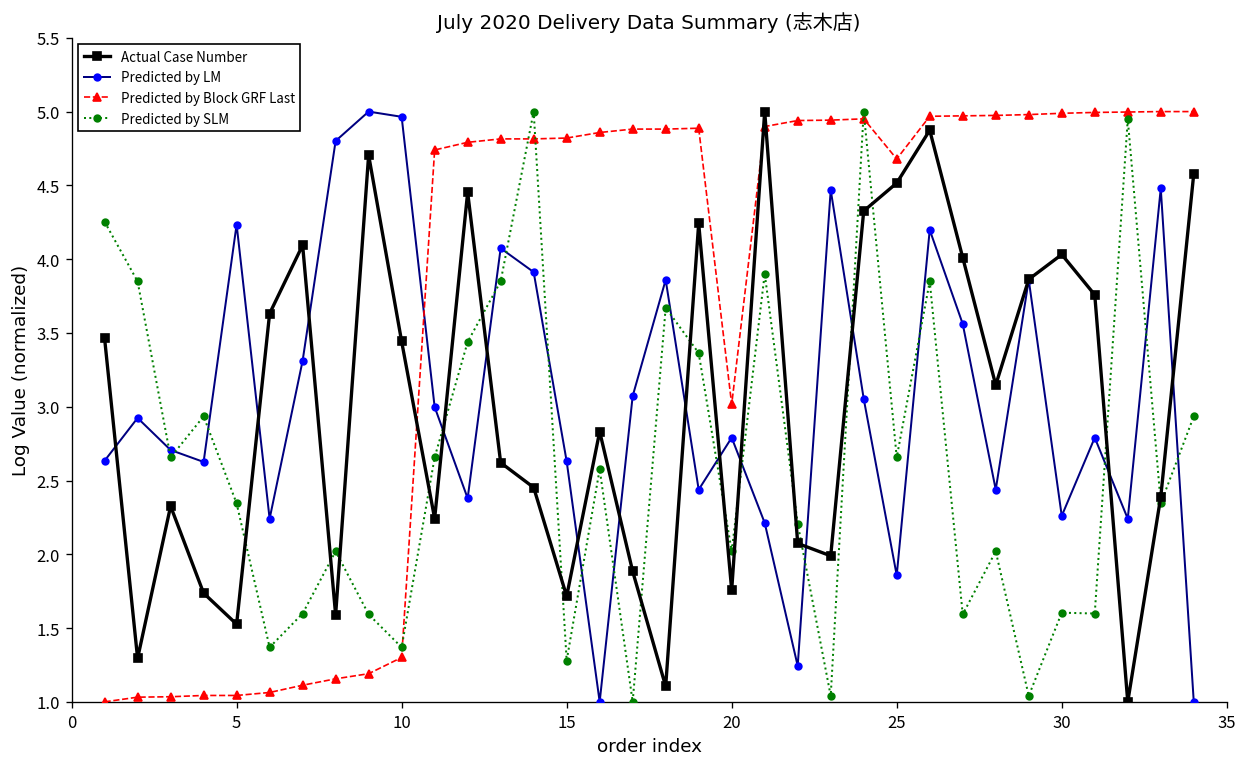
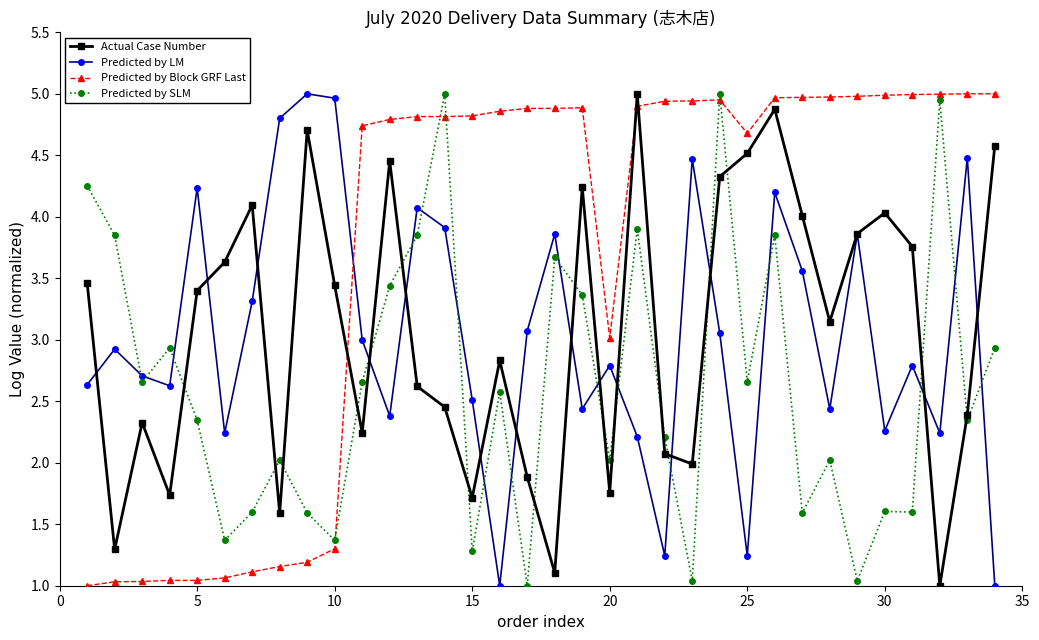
  {
    "Actual Case Number": {
-     "5": 1.53,
+     "5": 3.40,
      "10": 3.44,
      "15": 1.72,
      "20": 1.76,
      "25": 4.52,
      "30": 4.03
    },
    "Predicted by LM": {
      "5": 4.23,
      "10": 4.96,
-     "15": 2.63,
+     "15": 2.51,
      "20": 2.79,
-     "25": 1.86,
+     "25": 1.24,
      "30": 2.26
    },
    "Predicted by Block GRF Last": {
      "5": 1.04,
      "10": 1.30,
      "15": 4.82,
      "20": 3.02,
      "25": 4.68,
      "30": 4.99
    },
    "Predicted by SLM": {
      "5": 2.34,
      "10": 1.37,
      "15": 1.28,
      "20": 2.02,
      "25": 2.66,
      "30": 1.60
    }
  }
